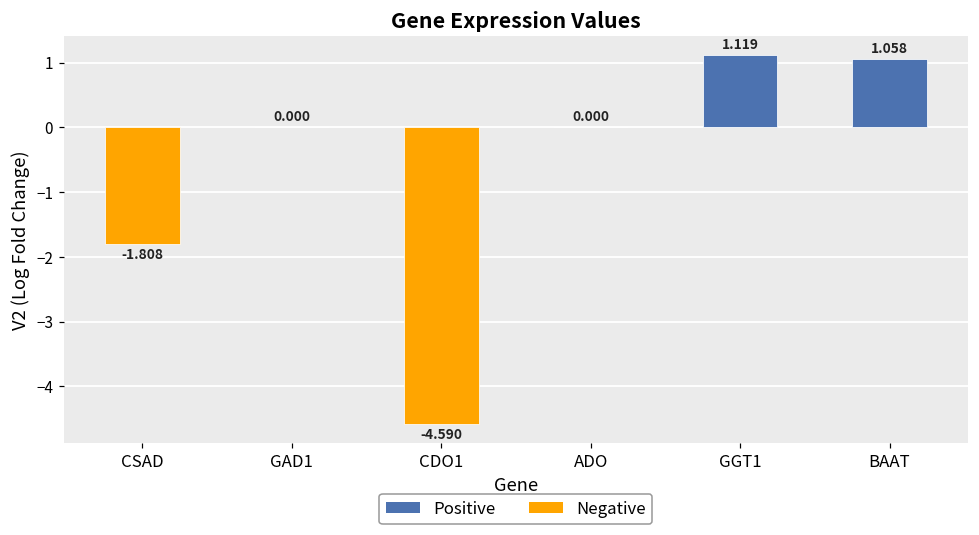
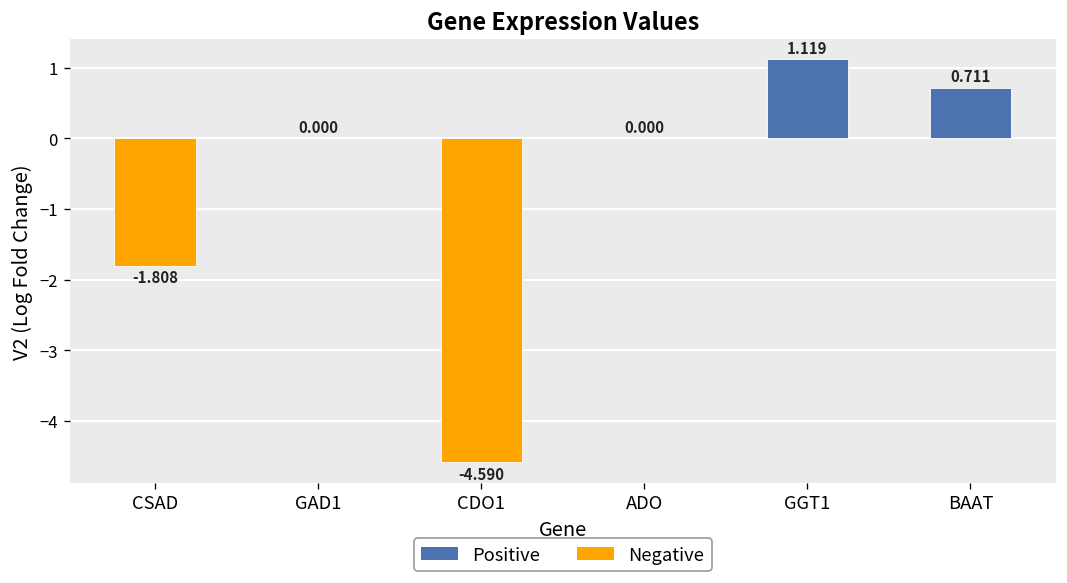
  {
    "CSAD": -1.808,
    "GAD1": 0.000,
    "CDO1": -4.590,
    "ADO": 0.000,
    "GGT1": 1.119,
-   "BAAT": 1.058
+   "BAAT": 0.711
  }
